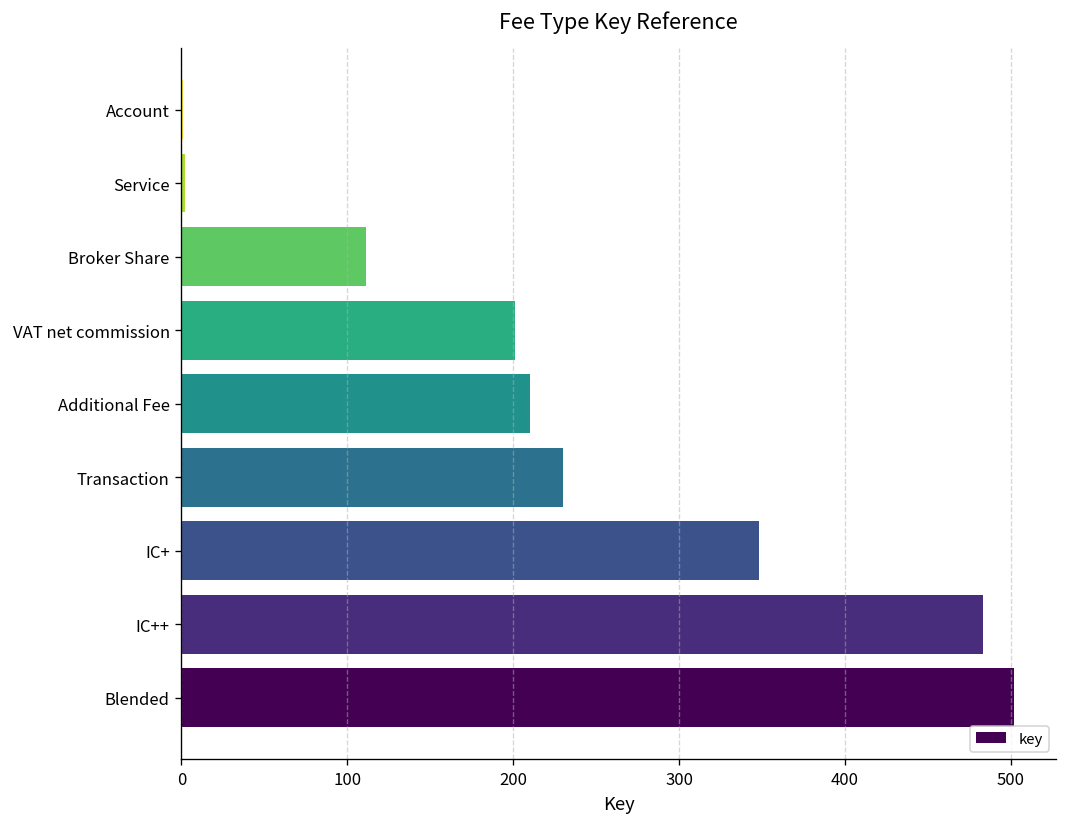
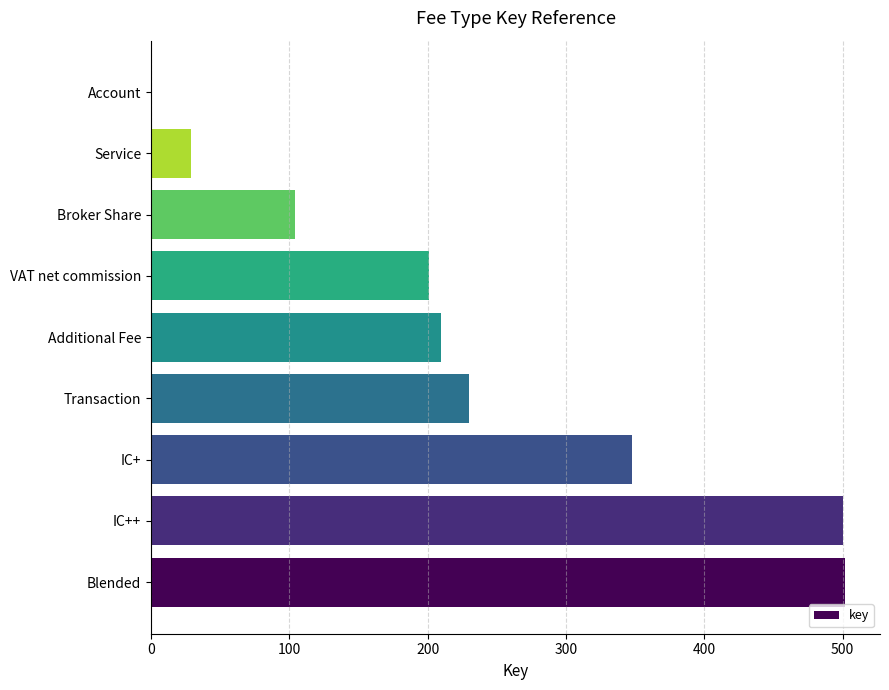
  {
-   "Service": 2,
-   "Broker Share": 111,
+   "Service": 29,
+   "Broker Share": 104,
    "VAT net commission": 201,
    "Additional Fee": 210,
    "Transaction": 230,
    "IC+": 348,
-   "IC++": 483,
+   "IC++": 500,
    "Blended": 502
  }
